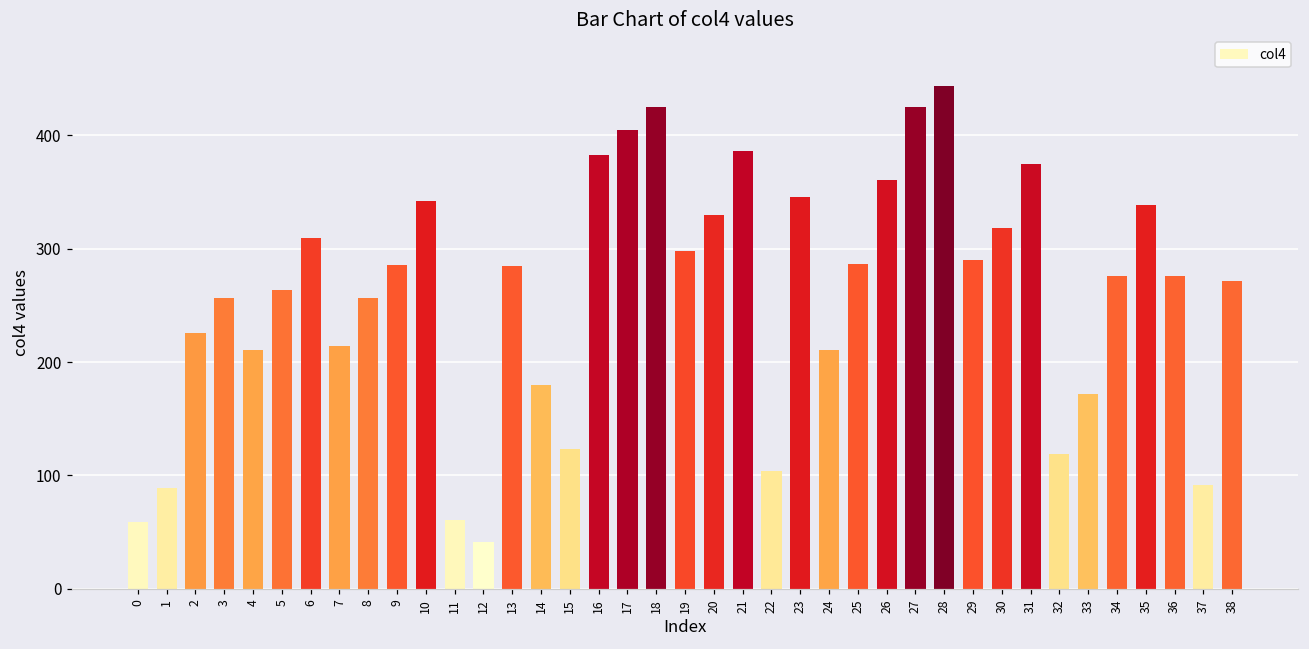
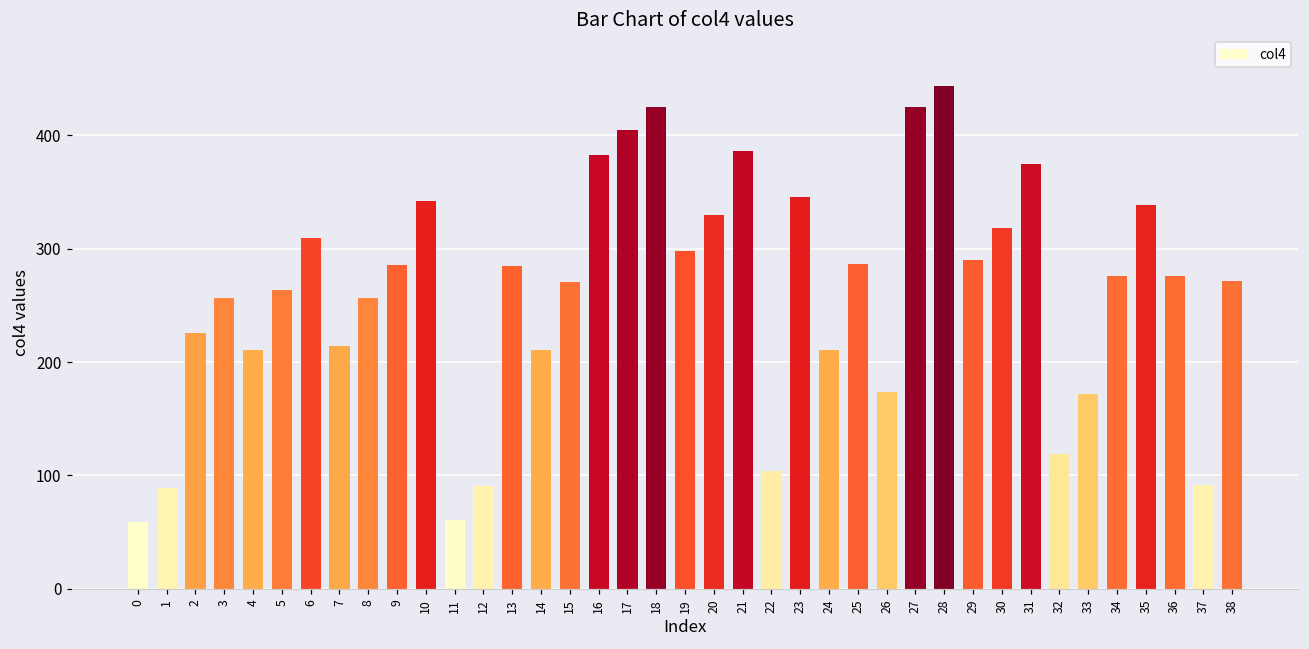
  {
    "0": 59,
    "1": 89,
    "2": 225,
    "3": 256,
    "4": 211,
    "5": 263,
    "6": 310,
    "7": 214,
    "8": 257,
    "9": 285,
    "10": 342,
    "11": 60,
-   "12": 41,
+   "12": 90,
    "13": 285,
-   "14": 180,
-   "15": 123,
+   "14": 211,
+   "15": 271,
    "16": 382,
    "17": 404,
    "18": 425,
    "19": 298,
    "20": 330,
    "21": 386,
    "22": 104,
    "23": 345,
    "24": 211,
    "25": 286,
-   "26": 361,
+   "26": 174,
    "27": 425,
    "28": 444,
    "29": 290,
    "30": 318,
    "31": 375,
    "32": 119,
    "33": 172,
    "34": 276,
    "35": 339,
    "36": 276,
    "37": 91,
    "38": 272
  }
